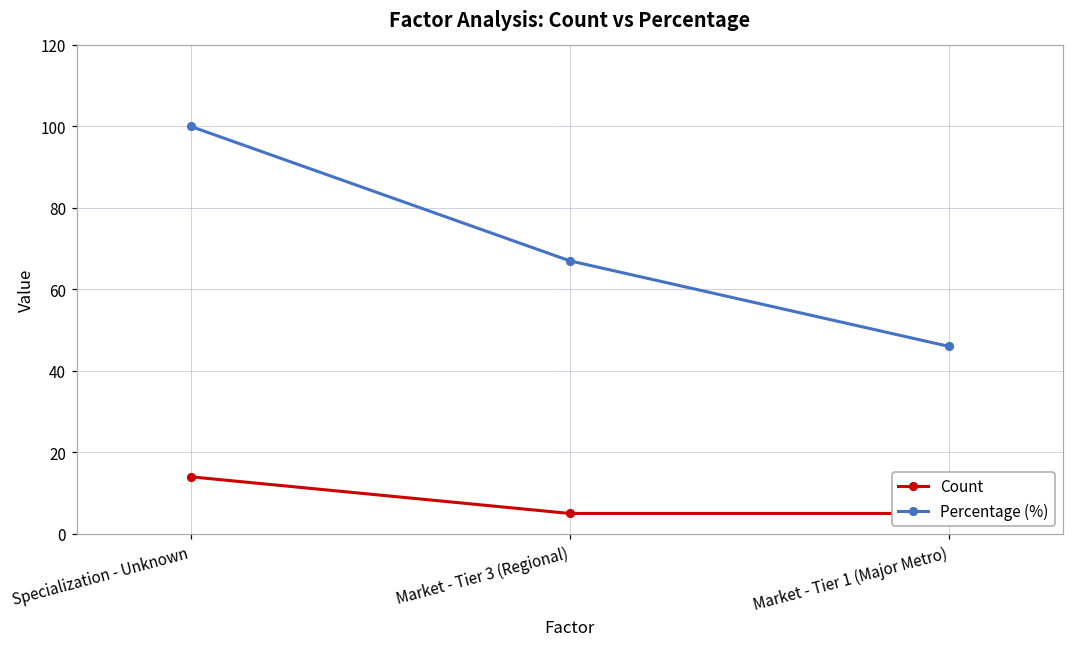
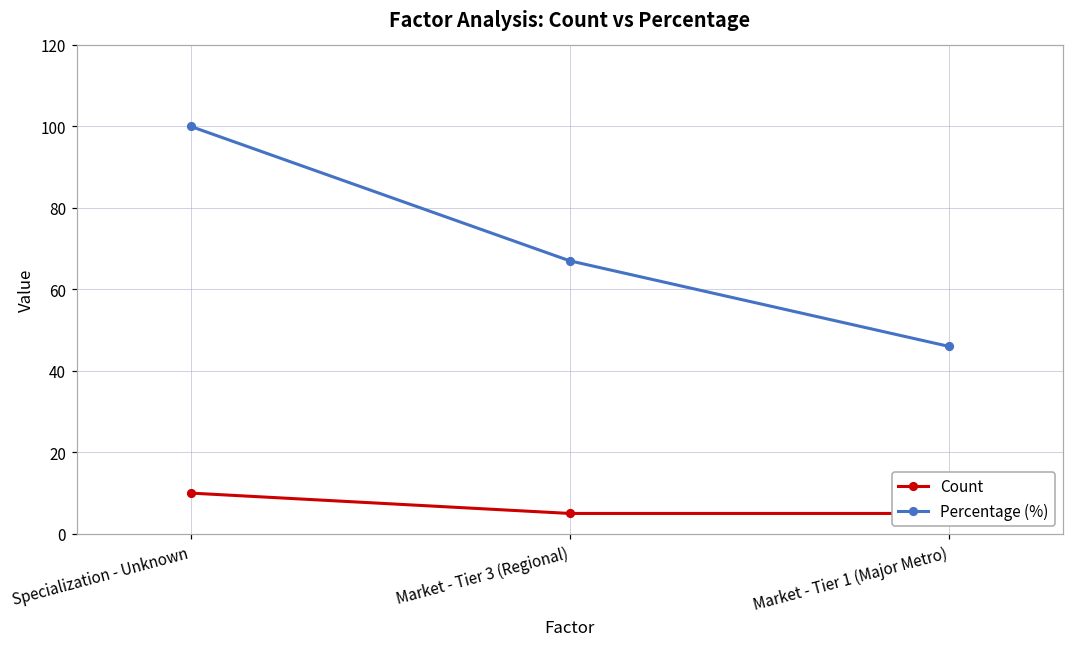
  {
    "Count": {
-     "Specialization - Unknown": 14,
+     "Specialization - Unknown": 10,
      "Market - Tier 3 (Regional)": 5
    },
    "Percentage (%)": {
      "Specialization - Unknown": 100,
      "Market - Tier 3 (Regional)": 67,
      "Market - Tier 1 (Major Metro)": 46
    }
  }
